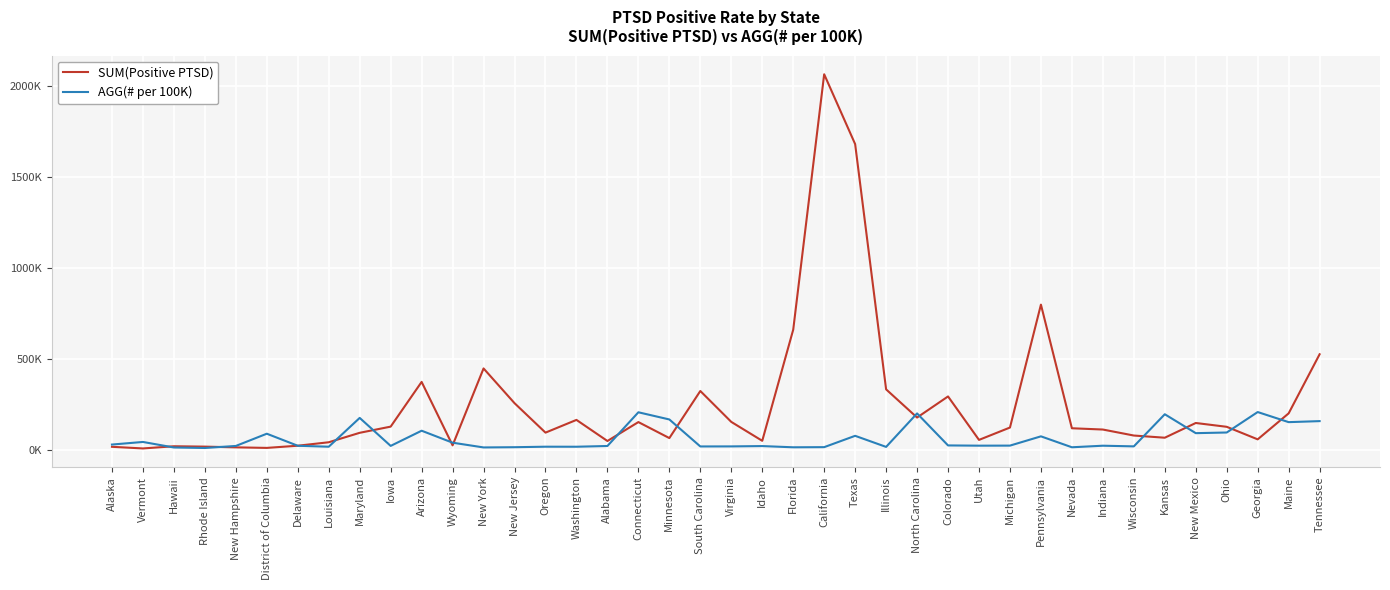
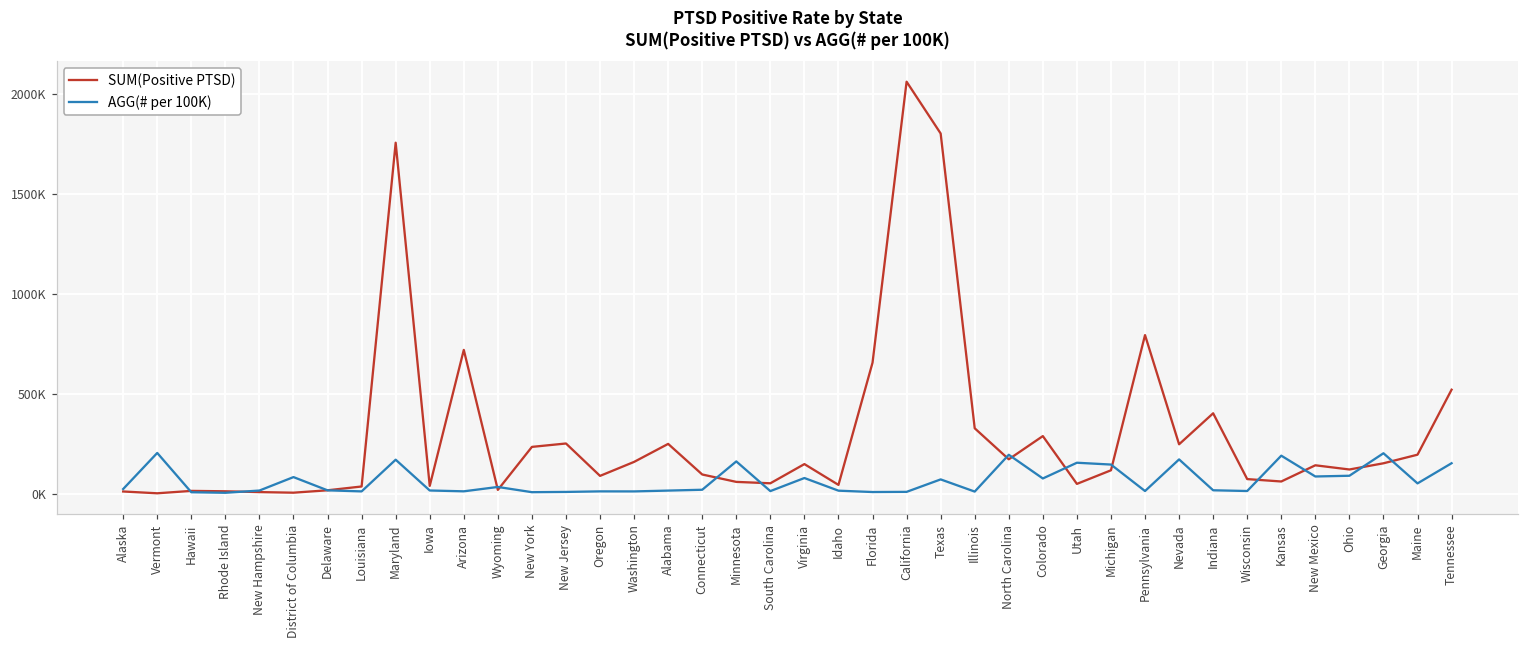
  {
    "SUM(Positive PTSD)": {
      "Vermont": 10000,
      "District of Columbia": 10000,
      "Louisiana": 40000,
-     "Maryland": 90000,
-     "Iowa": 130000,
-     "Arizona": 370000,
+     "Maryland": 1760000,
+     "Iowa": 40000,
+     "Arizona": 720000,
      "Wyoming": 20000,
-     "New York": 450000,
+     "New York": 240000,
      "New Jersey": 260000,
      "Oregon": 90000,
      "Washington": 160000,
-     "Alabama": 50000,
-     "Connecticut": 150000,
+     "Alabama": 250000,
+     "Connecticut": 100000,
      "Minnesota": 60000,
-     "South Carolina": 320000,
+     "South Carolina": 60000,
      "Virginia": 150000,
      "Idaho": 50000,
      "Florida": 660000,
      "California": 2060000,
-     "Texas": 1680000,
+     "Texas": 1810000,
      "Illinois": 330000,
      "North Carolina": 180000,
      "Colorado": 290000,
      "Utah": 50000,
      "Michigan": 120000,
      "Pennsylvania": 800000,
-     "Nevada": 120000,
-     "Indiana": 110000,
+     "Nevada": 250000,
+     "Indiana": 410000,
      "Wisconsin": 80000,
      "Kansas": 70000,
      "New Mexico": 150000,
      "Ohio": 130000,
-     "Georgia": 60000,
+     "Georgia": 160000,
      "Maine": 200000,
      "Tennessee": 520000
    },
    "AGG(# per 100K)": {
-     "Vermont": 40000,
+     "Vermont": 210000,
      "District of Columbia": 90000,
      "Louisiana": 20000,
      "Maryland": 170000,
      "Iowa": 20000,
-     "Arizona": 100000,
+     "Arizona": 20000,
      "Wyoming": 40000,
      "New York": 10000,
      "New Jersey": 10000,
      "Oregon": 20000,
      "Washington": 20000,
      "Alabama": 20000,
-     "Connecticut": 200000,
+     "Connecticut": 20000,
      "Minnesota": 170000,
      "South Carolina": 20000,
-     "Virginia": 20000,
+     "Virginia": 80000,
      "Idaho": 20000,
      "Florida": 10000,
      "California": 10000,
      "Texas": 80000,
      "Illinois": 10000,
      "North Carolina": 200000,
-     "Colorado": 20000,
-     "Utah": 20000,
-     "Michigan": 20000,
-     "Pennsylvania": 70000,
-     "Nevada": 10000,
+     "Colorado": 80000,
+     "Utah": 160000,
+     "Michigan": 150000,
+     "Pennsylvania": 20000,
+     "Nevada": 180000,
      "Indiana": 20000,
      "Wisconsin": 20000,
      "Kansas": 190000,
      "New Mexico": 90000,
      "Ohio": 90000,
      "Georgia": 210000,
-     "Maine": 150000,
+     "Maine": 60000,
      "Tennessee": 160000
    }
  }
